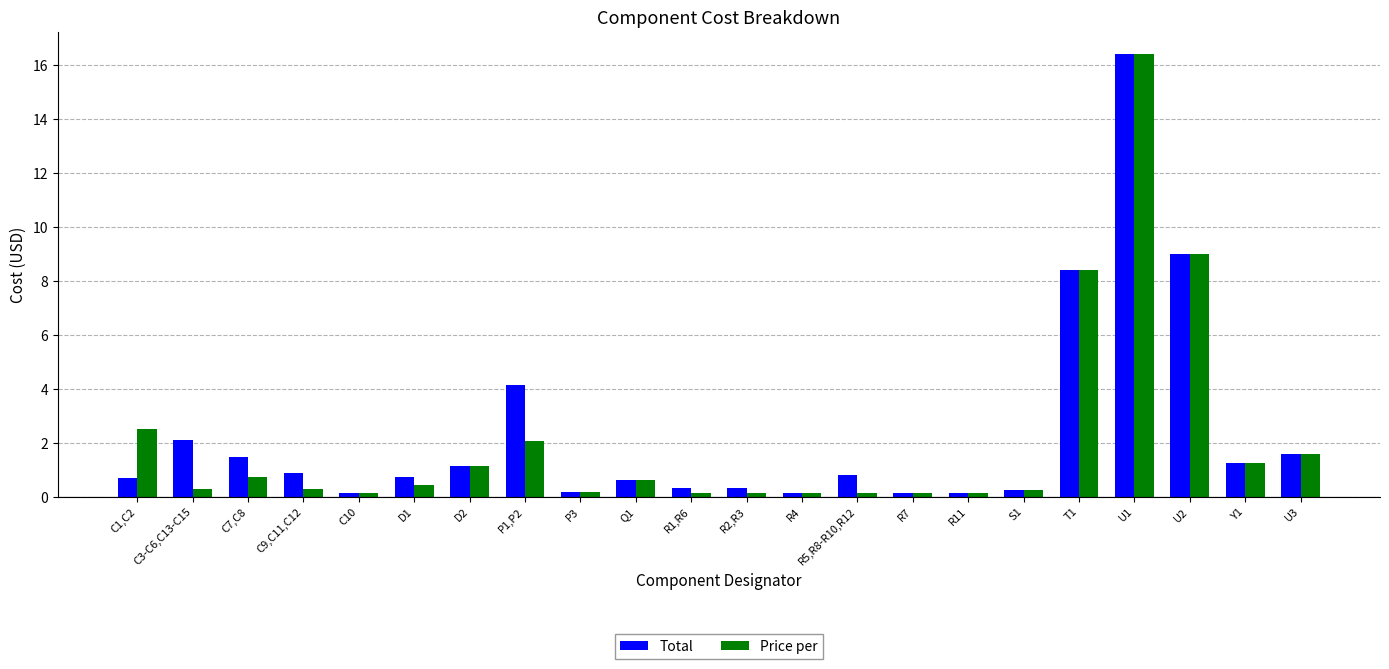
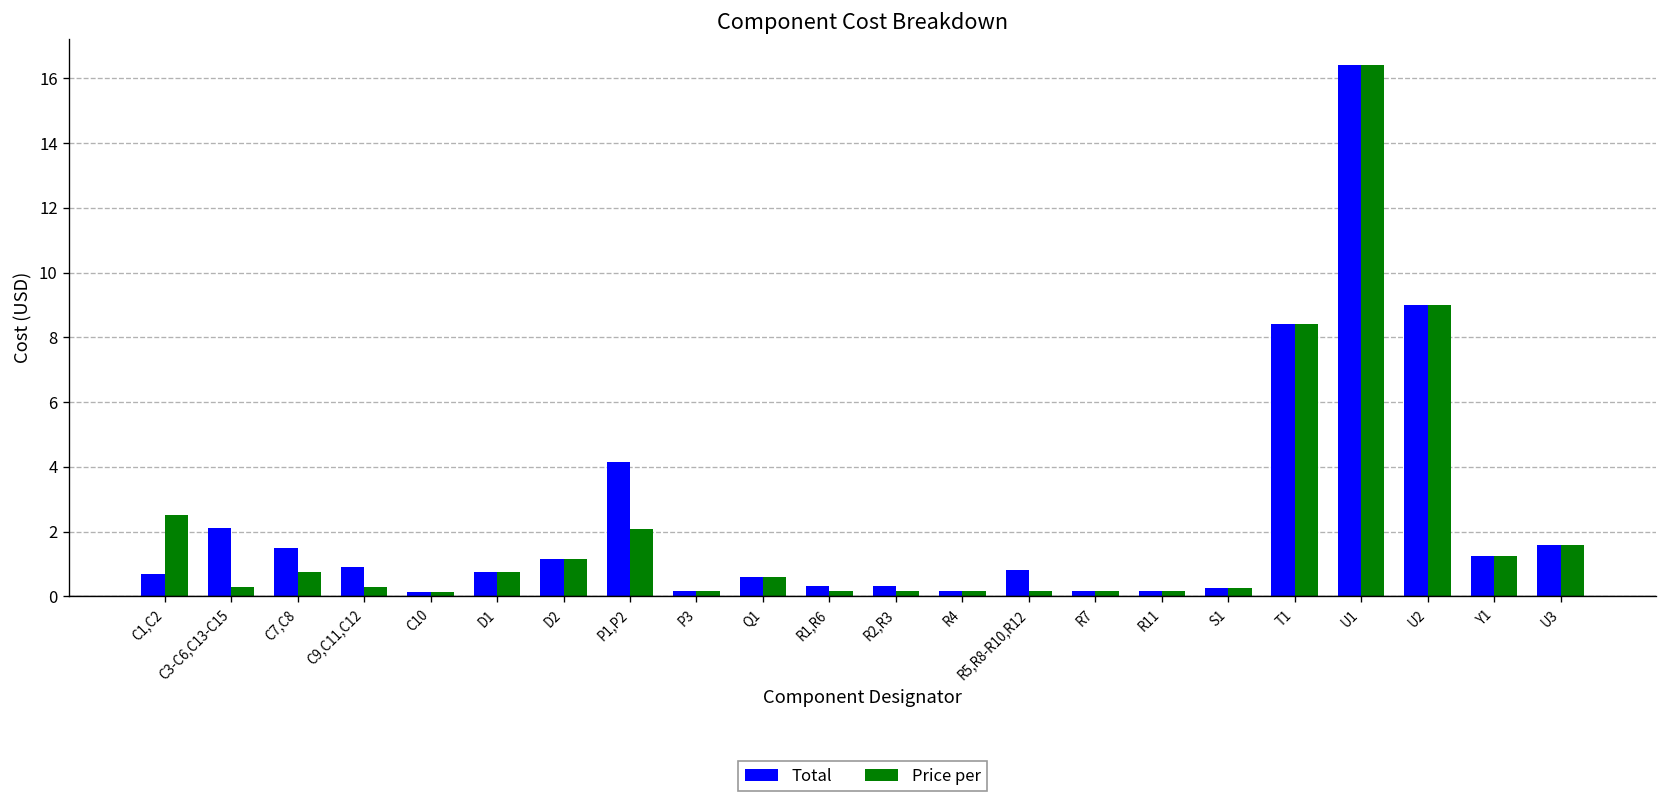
  {
    "Total": {
      "C1,C2": 0.7,
      "C3-C6,C13-C15": 2.1,
      "C7,C8": 1.5,
      "C9,C11,C12": 0.9,
      "C10": 0.1,
      "D1": 0.8,
      "D2": 1.1,
      "P1,P2": 4.2,
      "P3": 0.2,
      "Q1": 0.6,
      "R1,R6": 0.3,
      "R2,R3": 0.3,
      "R4": 0.2,
      "R5,R8-R10,R12": 0.8,
      "R7": 0.2,
      "R11": 0.2,
      "S1": 0.3,
      "T1": 8.4,
      "U1": 16.4,
      "U2": 9.0,
      "Y1": 1.3,
      "U3": 1.6
    },
    "Price per": {
      "C1,C2": 2.5,
      "C3-C6,C13-C15": 0.3,
      "C7,C8": 0.7,
      "C9,C11,C12": 0.3,
      "C10": 0.1,
-     "D1": 0.4,
+     "D1": 0.8,
      "D2": 1.1,
      "P1,P2": 2.1,
      "P3": 0.2,
      "Q1": 0.6,
      "R1,R6": 0.2,
      "R2,R3": 0.2,
      "R4": 0.2,
      "R5,R8-R10,R12": 0.2,
      "R7": 0.2,
      "R11": 0.2,
      "S1": 0.3,
      "T1": 8.4,
      "U1": 16.4,
      "U2": 9.0,
      "Y1": 1.3,
      "U3": 1.6
    }
  }
